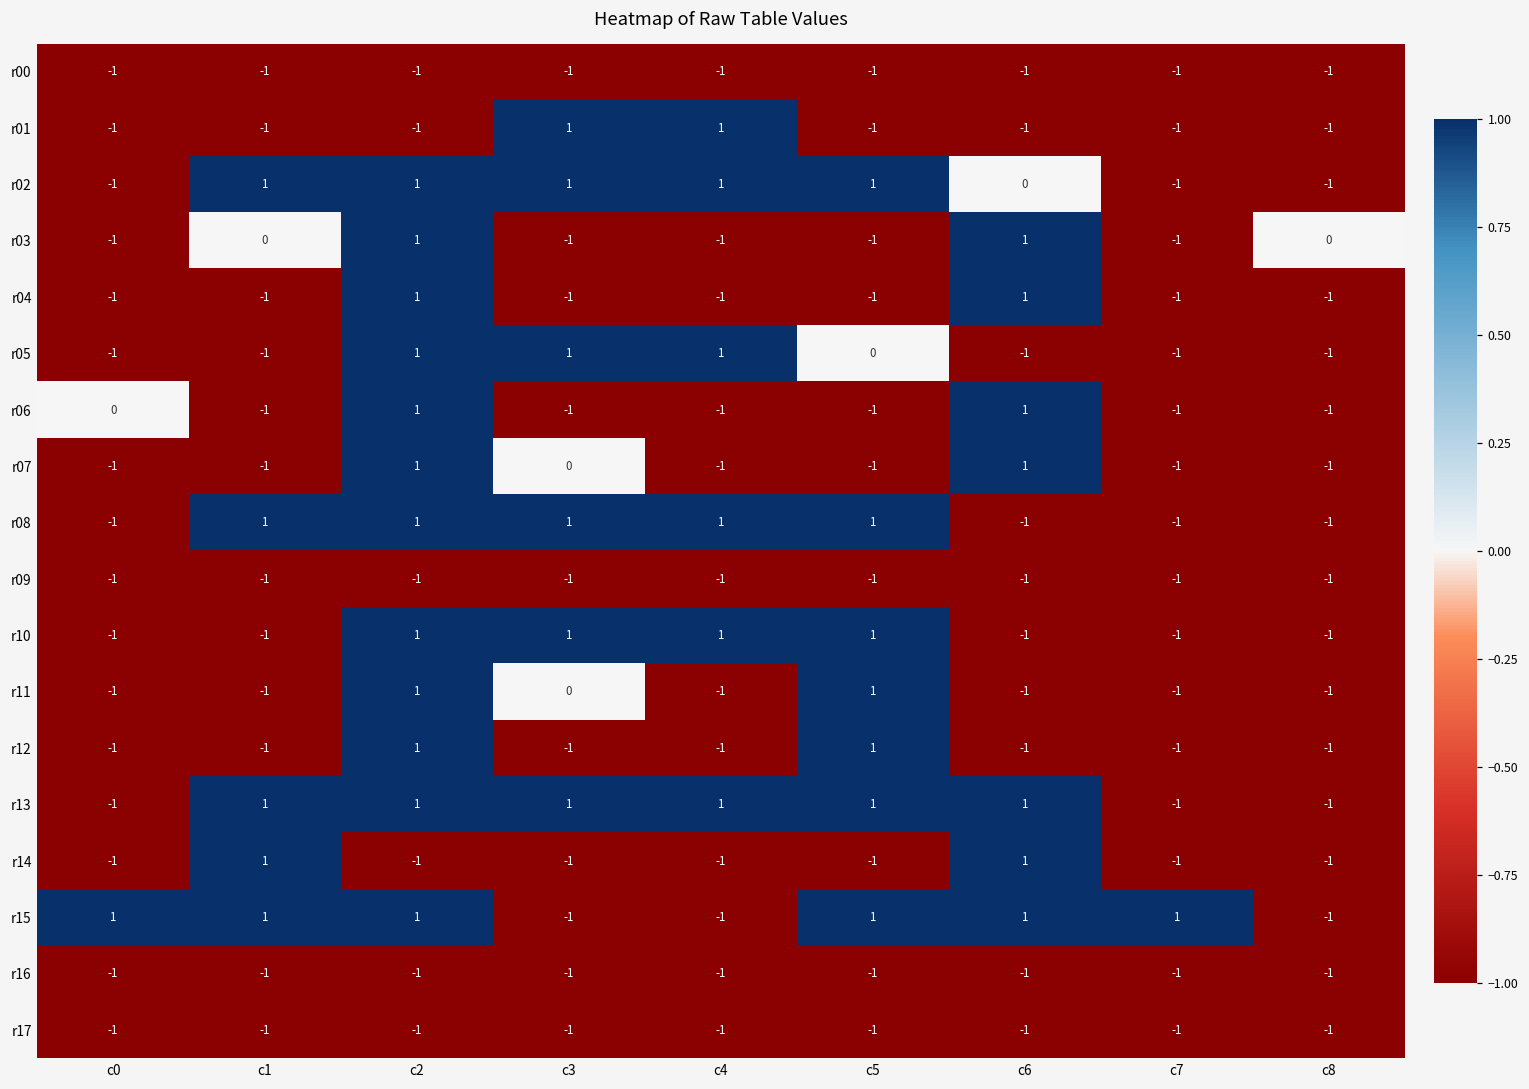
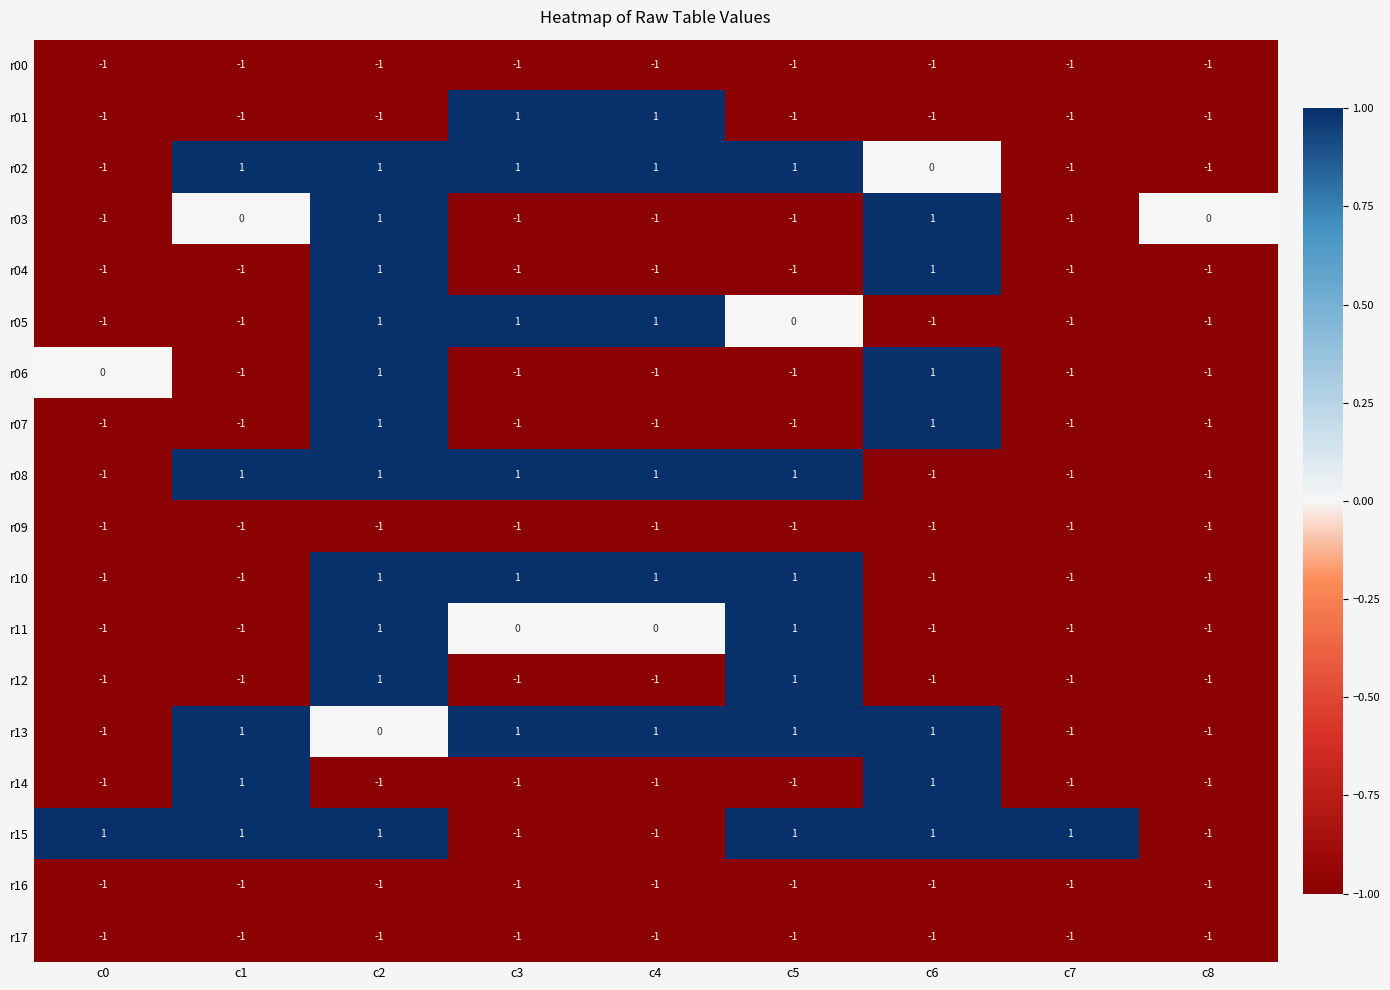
  {
    "r00": {
      "c0": -1,
      "c1": -1,
      "c2": -1,
      "c3": -1,
      "c4": -1,
      "c5": -1,
      "c6": -1,
      "c7": -1,
      "c8": -1
    },
    "r01": {
      "c0": -1,
      "c1": -1,
      "c2": -1,
      "c3": 1,
      "c4": 1,
      "c5": -1,
      "c6": -1,
      "c7": -1,
      "c8": -1
    },
    "r02": {
      "c0": -1,
      "c1": 1,
      "c2": 1,
      "c3": 1,
      "c4": 1,
      "c5": 1,
      "c6": 0,
      "c7": -1,
      "c8": -1
    },
    "r03": {
      "c0": -1,
      "c1": 0,
      "c2": 1,
      "c3": -1,
      "c4": -1,
      "c5": -1,
      "c6": 1,
      "c7": -1,
      "c8": 0
    },
    "r04": {
      "c0": -1,
      "c1": -1,
      "c2": 1,
      "c3": -1,
      "c4": -1,
      "c5": -1,
      "c6": 1,
      "c7": -1,
      "c8": -1
    },
    "r05": {
      "c0": -1,
      "c1": -1,
      "c2": 1,
      "c3": 1,
      "c4": 1,
      "c5": 0,
      "c6": -1,
      "c7": -1,
      "c8": -1
    },
    "r06": {
      "c0": 0,
      "c1": -1,
      "c2": 1,
      "c3": -1,
      "c4": -1,
      "c5": -1,
      "c6": 1,
      "c7": -1,
      "c8": -1
    },
    "r07": {
      "c0": -1,
      "c1": -1,
      "c2": 1,
-     "c3": 0,
+     "c3": -1,
      "c4": -1,
      "c5": -1,
      "c6": 1,
      "c7": -1,
      "c8": -1
    },
    "r08": {
      "c0": -1,
      "c1": 1,
      "c2": 1,
      "c3": 1,
      "c4": 1,
      "c5": 1,
      "c6": -1,
      "c7": -1,
      "c8": -1
    },
    "r09": {
      "c0": -1,
      "c1": -1,
      "c2": -1,
      "c3": -1,
      "c4": -1,
      "c5": -1,
      "c6": -1,
      "c7": -1,
      "c8": -1
    },
    "r10": {
      "c0": -1,
      "c1": -1,
      "c2": 1,
      "c3": 1,
      "c4": 1,
      "c5": 1,
      "c6": -1,
      "c7": -1,
      "c8": -1
    },
    "r11": {
      "c0": -1,
      "c1": -1,
      "c2": 1,
      "c3": 0,
-     "c4": -1,
+     "c4": 0,
      "c5": 1,
      "c6": -1,
      "c7": -1,
      "c8": -1
    },
    "r12": {
      "c0": -1,
      "c1": -1,
      "c2": 1,
      "c3": -1,
      "c4": -1,
      "c5": 1,
      "c6": -1,
      "c7": -1,
      "c8": -1
    },
    "r13": {
      "c0": -1,
      "c1": 1,
-     "c2": 1,
+     "c2": 0,
      "c3": 1,
      "c4": 1,
      "c5": 1,
      "c6": 1,
      "c7": -1,
      "c8": -1
    },
    "r14": {
      "c0": -1,
      "c1": 1,
      "c2": -1,
      "c3": -1,
      "c4": -1,
      "c5": -1,
      "c6": 1,
      "c7": -1,
      "c8": -1
    },
    "r15": {
      "c0": 1,
      "c1": 1,
      "c2": 1,
      "c3": -1,
      "c4": -1,
      "c5": 1,
      "c6": 1,
      "c7": 1,
      "c8": -1
    },
    "r16": {
      "c0": -1,
      "c1": -1,
      "c2": -1,
      "c3": -1,
      "c4": -1,
      "c5": -1,
      "c6": -1,
      "c7": -1,
      "c8": -1
    },
    "r17": {
      "c0": -1,
      "c1": -1,
      "c2": -1,
      "c3": -1,
      "c4": -1,
      "c5": -1,
      "c6": -1,
      "c7": -1,
      "c8": -1
    }
  }
